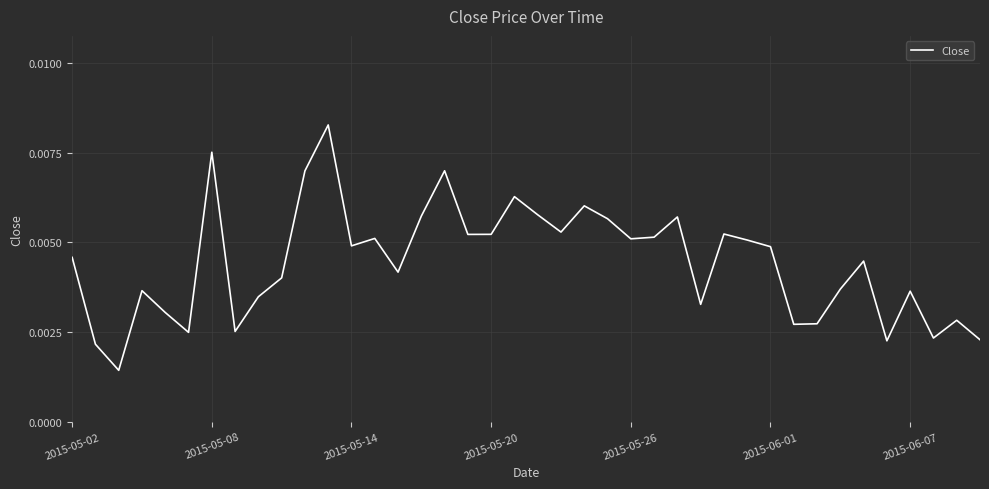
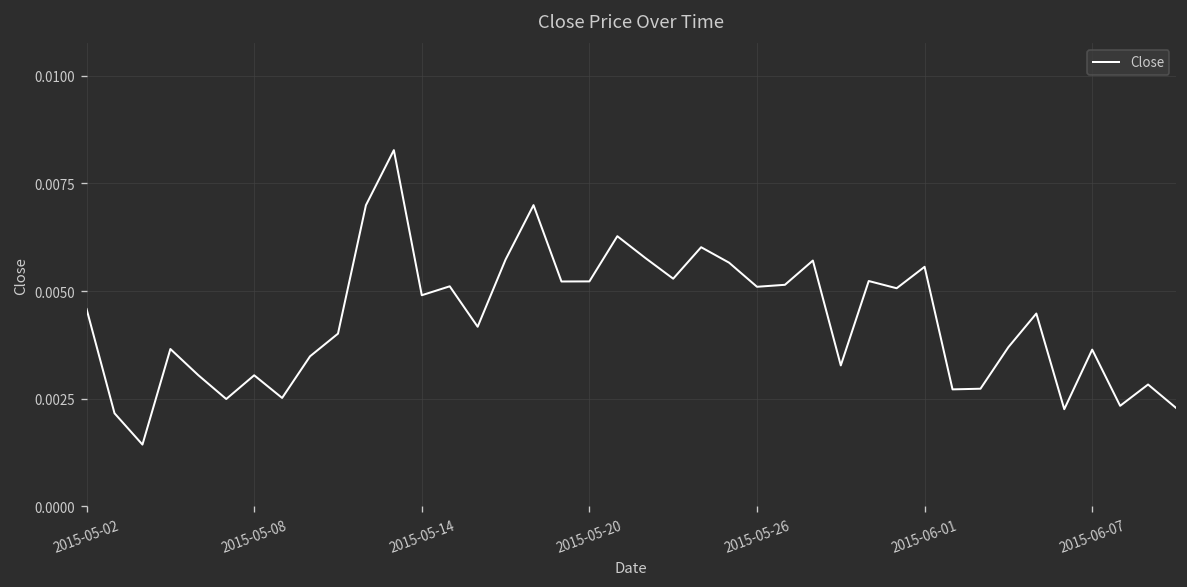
  {
    "2015-05-02": 0.0046,
-   "2015-05-08": 0.0075,
+   "2015-05-08": 0.0030,
    "2015-05-14": 0.0049,
    "2015-05-20": 0.0052,
    "2015-05-26": 0.0051,
-   "2015-06-01": 0.0049,
+   "2015-06-01": 0.0056,
    "2015-06-07": 0.0036
  }
